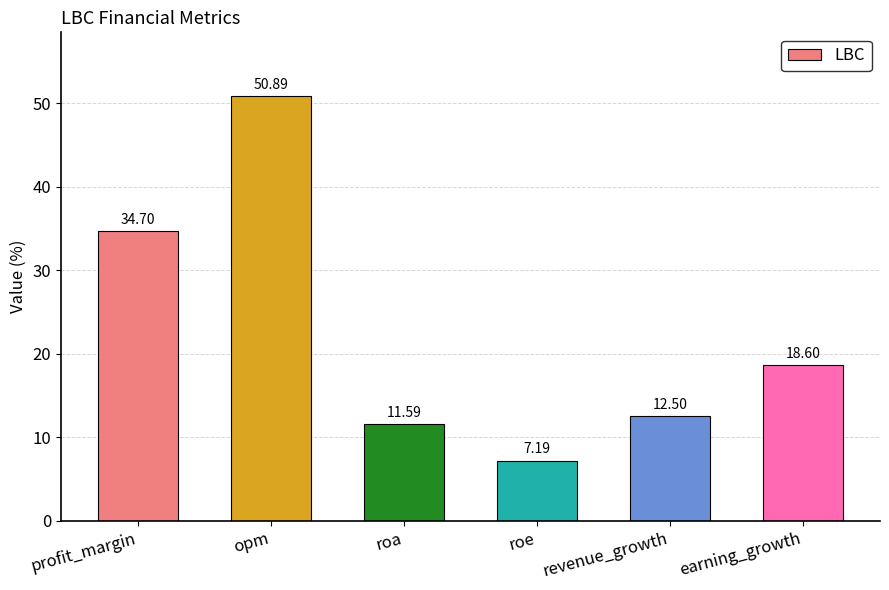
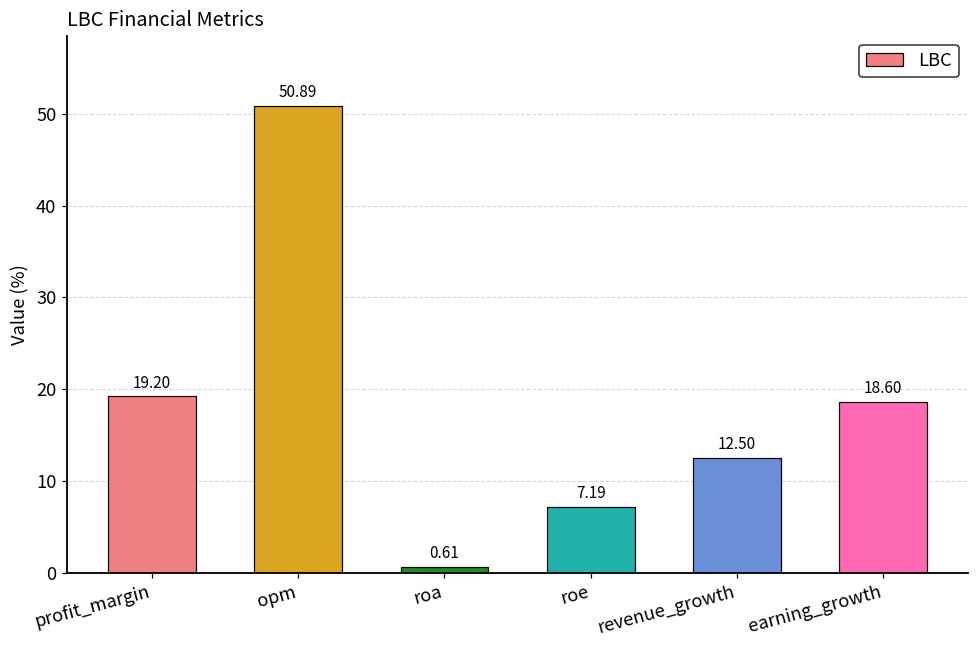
  {
-   "profit_margin": 34.70,
+   "profit_margin": 19.20,
    "opm": 50.89,
-   "roa": 11.59,
+   "roa": 0.61,
    "roe": 7.19,
    "revenue_growth": 12.50,
    "earning_growth": 18.60
  }
